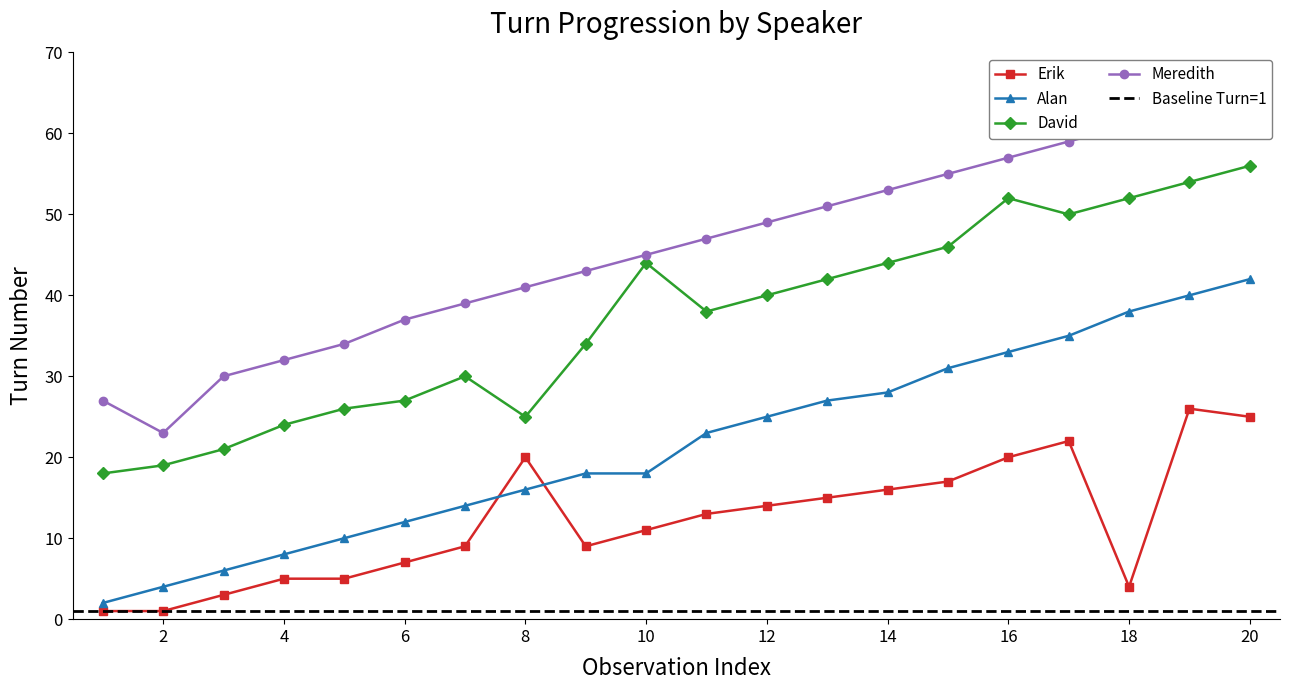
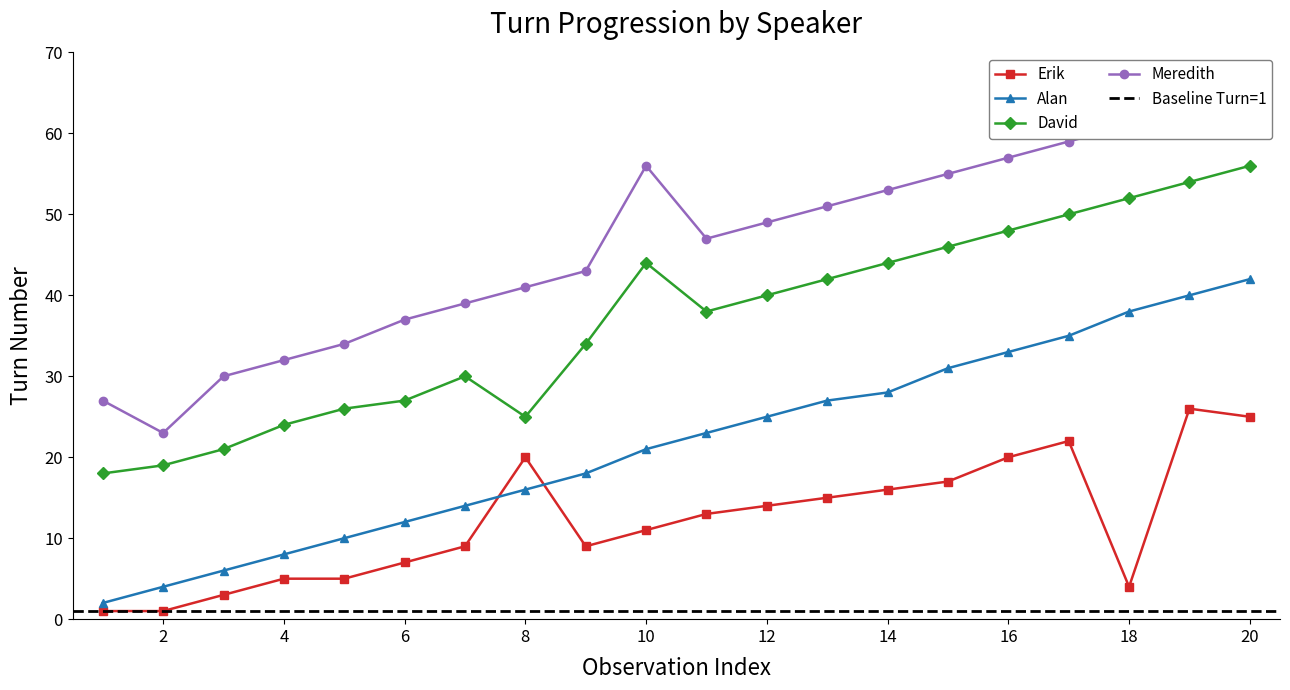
  {
    "Erik": {
      "2": 1,
      "4": 5,
      "6": 7,
      "8": 20,
      "10": 11,
      "12": 14,
      "14": 16,
      "16": 20,
      "18": 4,
      "20": 25
    },
    "Alan": {
      "2": 4,
      "4": 8,
      "6": 12,
      "8": 16,
-     "10": 18,
+     "10": 21,
      "12": 25,
      "14": 28,
      "16": 33,
      "18": 38,
      "20": 42
    },
    "David": {
      "2": 19,
      "4": 24,
      "6": 27,
      "8": 25,
      "10": 44,
      "12": 40,
      "14": 44,
-     "16": 52,
+     "16": 48,
      "18": 52,
      "20": 56
    },
    "Meredith": {
      "2": 23,
      "4": 32,
      "6": 37,
      "8": 41,
-     "10": 45,
+     "10": 56,
      "12": 49,
      "14": 53,
      "16": 57
    }
  }
